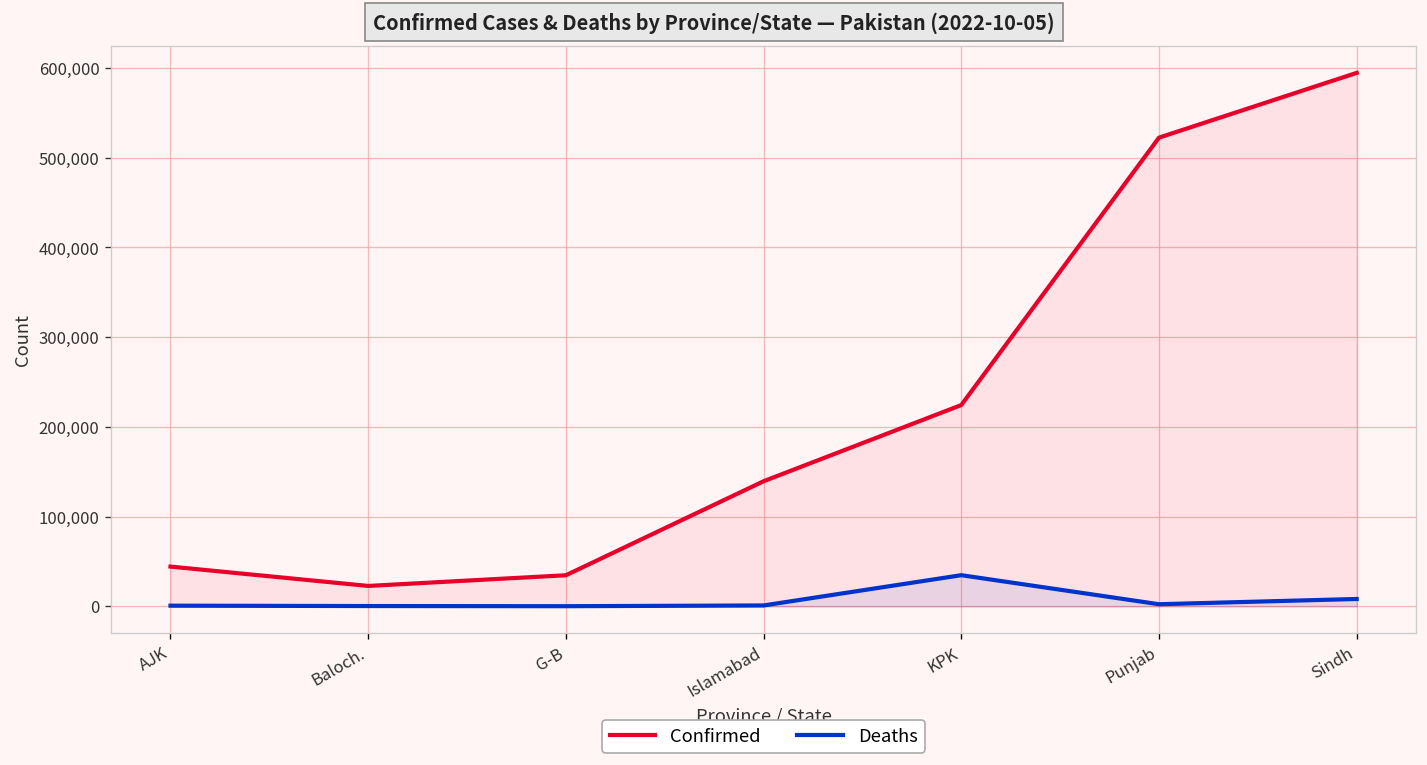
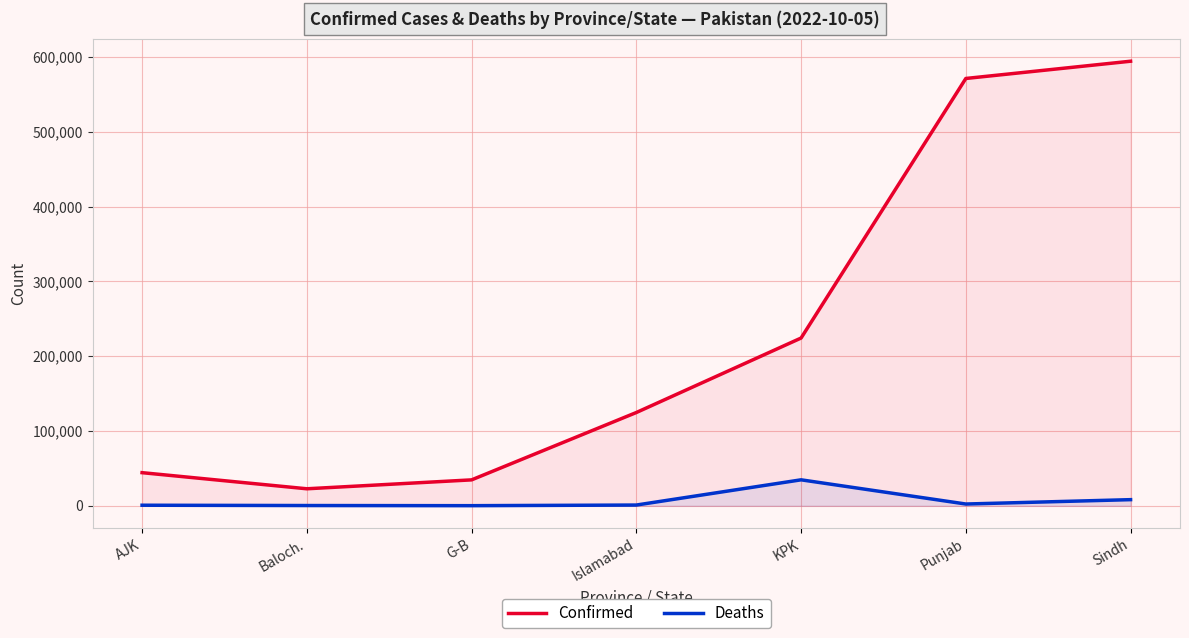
  {
    "Confirmed": {
      "AJK": "40,000",
      "Baloch.": "20,000",
      "G-B": "30,000",
-     "Islamabad": "140,000",
+     "Islamabad": "120,000",
      "KPK": "220,000",
-     "Punjab": "520,000",
+     "Punjab": "570,000",
      "Sindh": "590,000"
    },
    "Deaths": {
      "AJK": "0",
      "Baloch.": "0",
      "G-B": "0",
      "Islamabad": "0",
      "KPK": "30,000",
      "Punjab": "0",
      "Sindh": "10,000"
    }
  }
